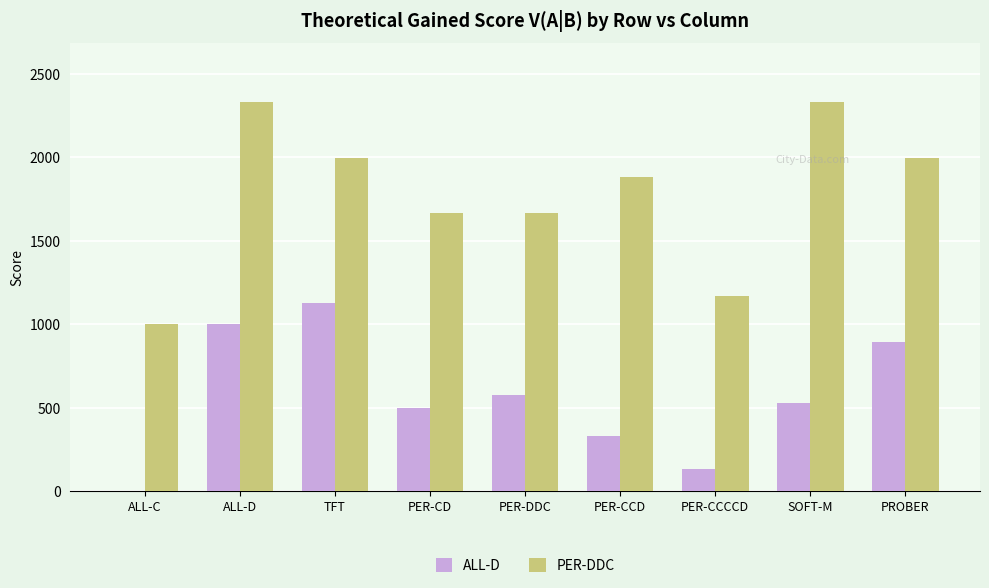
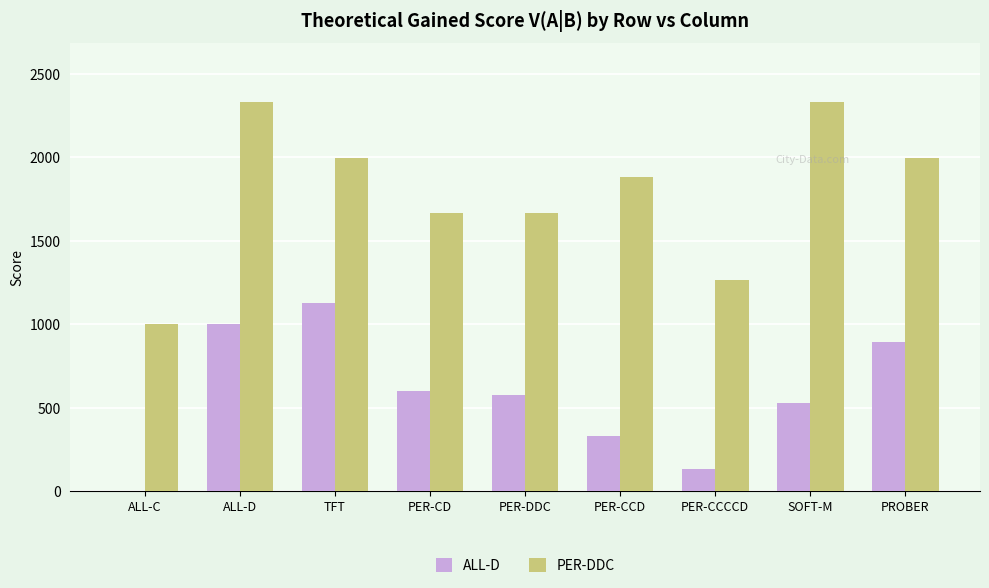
  {
    "ALL-D": {
      "ALL-C": 0,
      "ALL-D": 1000,
      "TFT": 1130,
-     "PER-CD": 500,
+     "PER-CD": 600,
      "PER-DDC": 580,
      "PER-CCD": 330,
      "PER-CCCCD": 130,
      "SOFT-M": 530,
      "PROBER": 890
    },
    "PER-DDC": {
      "ALL-C": 1000,
      "ALL-D": 2330,
      "TFT": 2000,
      "PER-CD": 1670,
      "PER-DDC": 1670,
      "PER-CCD": 1880,
-     "PER-CCCCD": 1170,
+     "PER-CCCCD": 1270,
      "SOFT-M": 2330,
      "PROBER": 2000
    }
  }
